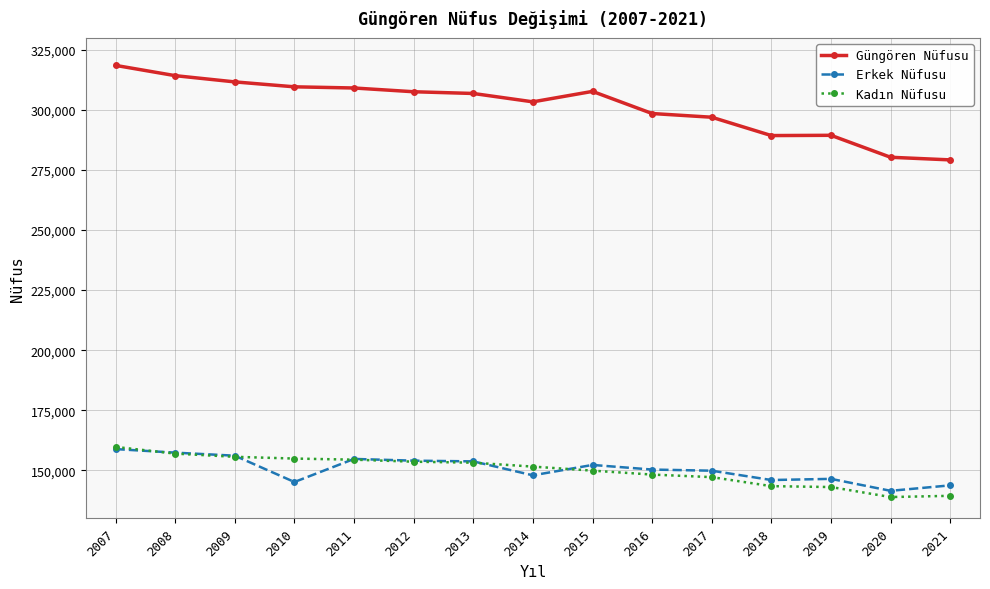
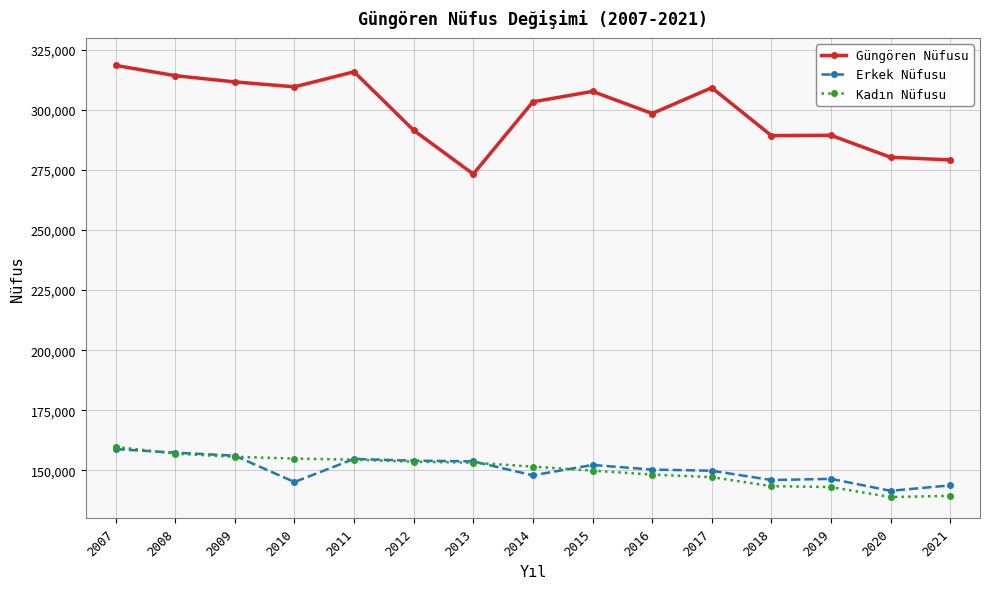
  {
    "Güngören Nüfusu": {
      "2007": "319,000",
      "2008": "314,000",
      "2009": "312,000",
      "2010": "310,000",
-     "2011": "309,000",
-     "2012": "308,000",
-     "2013": "307,000",
+     "2011": "316,000",
+     "2012": "292,000",
+     "2013": "273,000",
      "2014": "303,000",
      "2015": "308,000",
      "2016": "299,000",
-     "2017": "297,000",
+     "2017": "309,000",
      "2018": "289,000",
      "2019": "289,000",
      "2020": "280,000",
      "2021": "279,000"
    },
    "Erkek Nüfusu": {
      "2010": "145,000",
      "2014": "148,000",
      "2015": "152,000",
      "2016": "150,000",
      "2017": "150,000",
      "2018": "146,000",
      "2019": "146,000",
      "2020": "141,000",
      "2021": "144,000"
    },
    "Kadın Nüfusu": {
      "2010": "155,000",
      "2014": "152,000",
      "2015": "150,000",
      "2016": "148,000",
      "2017": "147,000",
      "2018": "143,000",
      "2019": "143,000",
      "2020": "139,000",
      "2021": "139,000"
    }
  }
